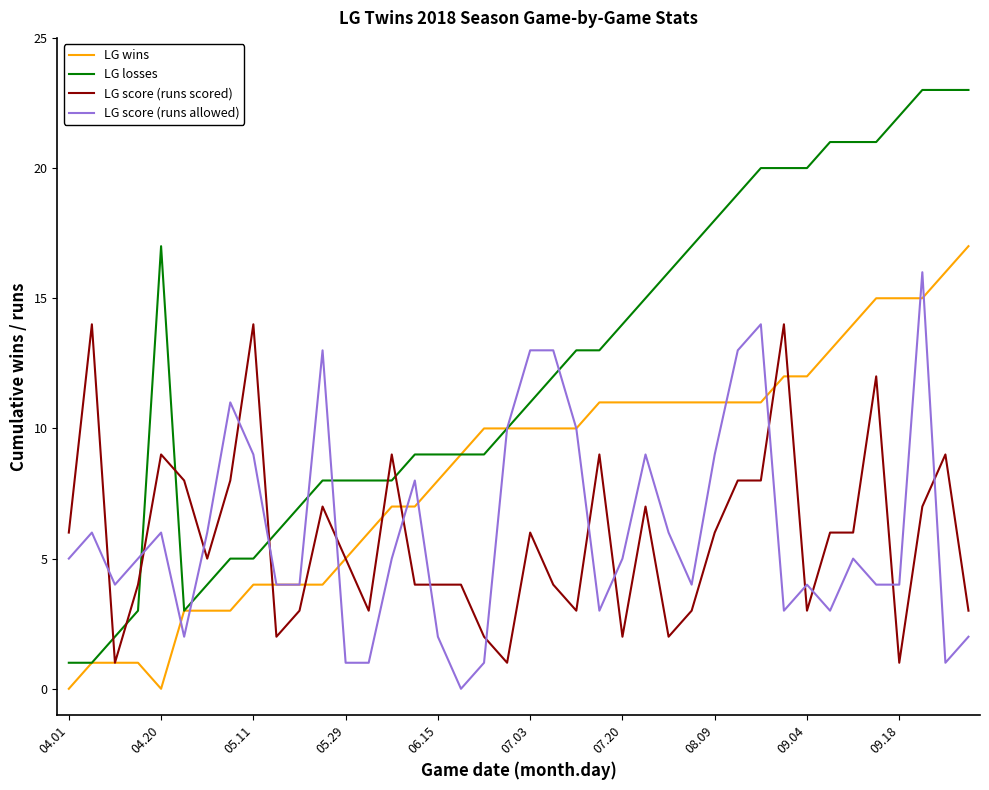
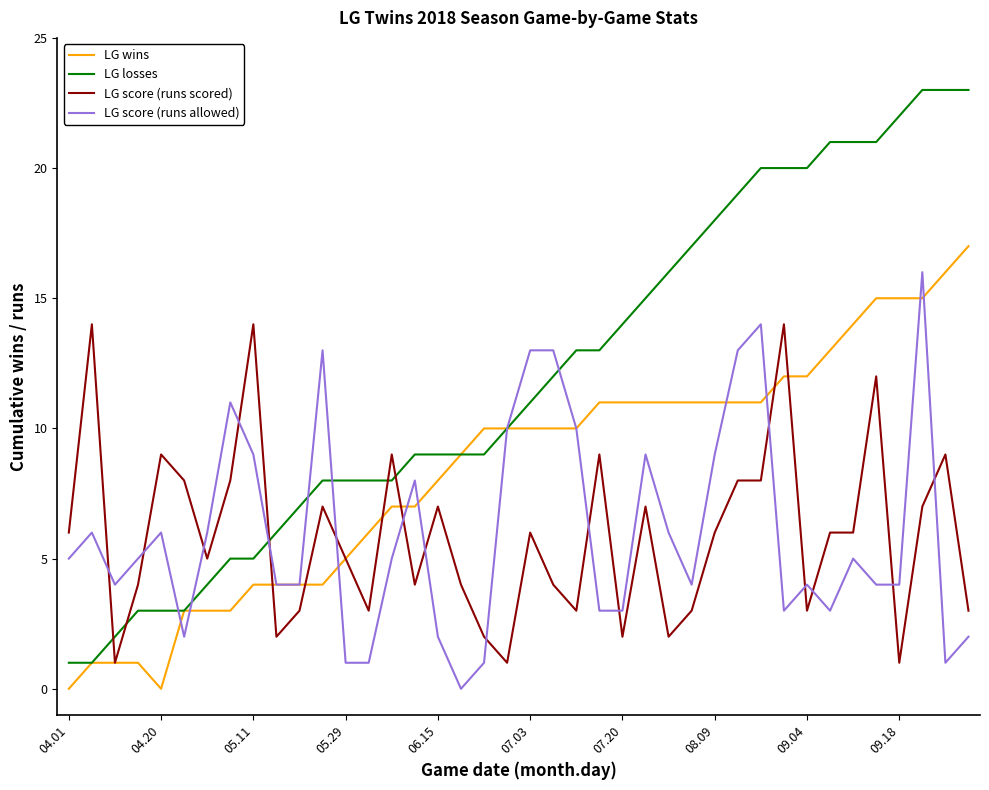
  {
    "LG wins": {
      "04.01": 0,
      "04.20": 0,
      "05.11": 4,
      "06.15": 8,
      "07.03": 10,
      "07.20": 11,
      "08.09": 11,
      "09.04": 12,
      "09.18": 15
    },
    "LG losses": {
      "04.01": 1,
-     "04.20": 17,
+     "04.20": 3,
      "05.11": 5,
      "05.29": 8,
      "06.15": 9,
      "07.03": 11,
      "07.20": 14,
      "08.09": 18,
      "09.04": 20,
      "09.18": 22
    },
    "LG score (runs scored)": {
      "04.01": 6,
      "04.20": 9,
      "05.11": 14,
-     "06.15": 4,
+     "06.15": 7,
      "07.03": 6,
      "07.20": 2,
      "08.09": 6,
      "09.04": 3,
      "09.18": 1
    },
    "LG score (runs allowed)": {
      "04.01": 5,
      "04.20": 6,
      "05.11": 9,
      "05.29": 1,
      "06.15": 2,
      "07.03": 13,
-     "07.20": 5,
+     "07.20": 3,
      "08.09": 9,
      "09.04": 4,
      "09.18": 4
    }
  }
